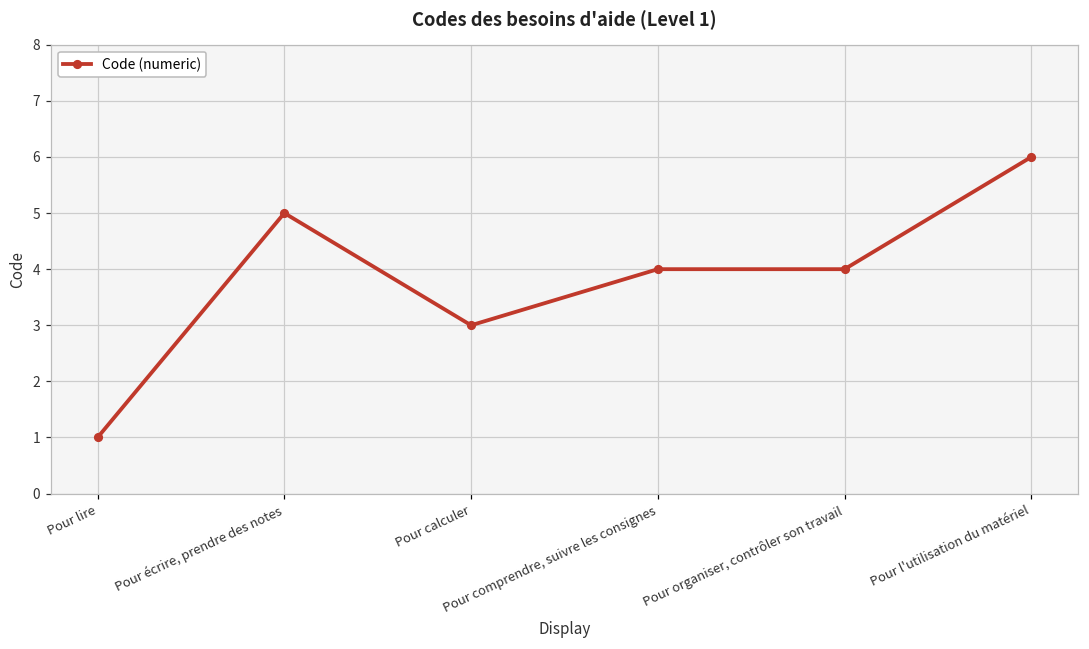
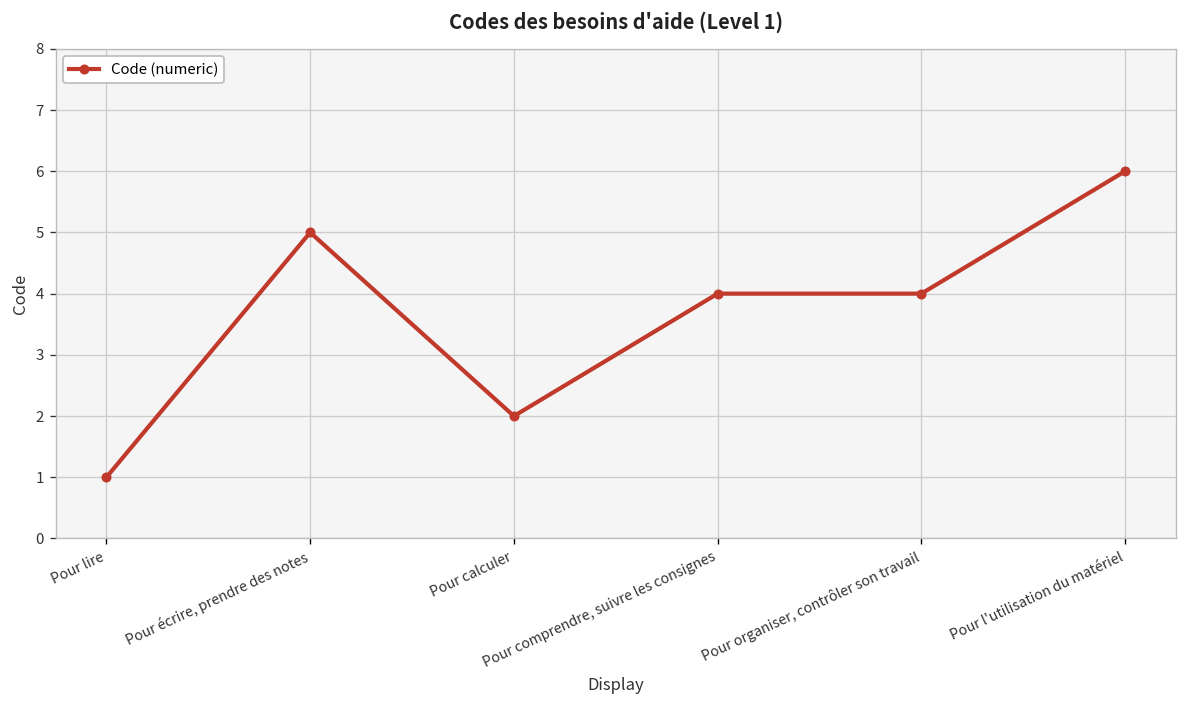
  {
    "Pour lire": 1,
    "Pour écrire, prendre des notes": 5,
-   "Pour calculer": 3,
+   "Pour calculer": 2,
    "Pour comprendre, suivre les consignes": 4,
    "Pour organiser, contrôler son travail": 4,
    "Pour l'utilisation du matériel": 6
  }
